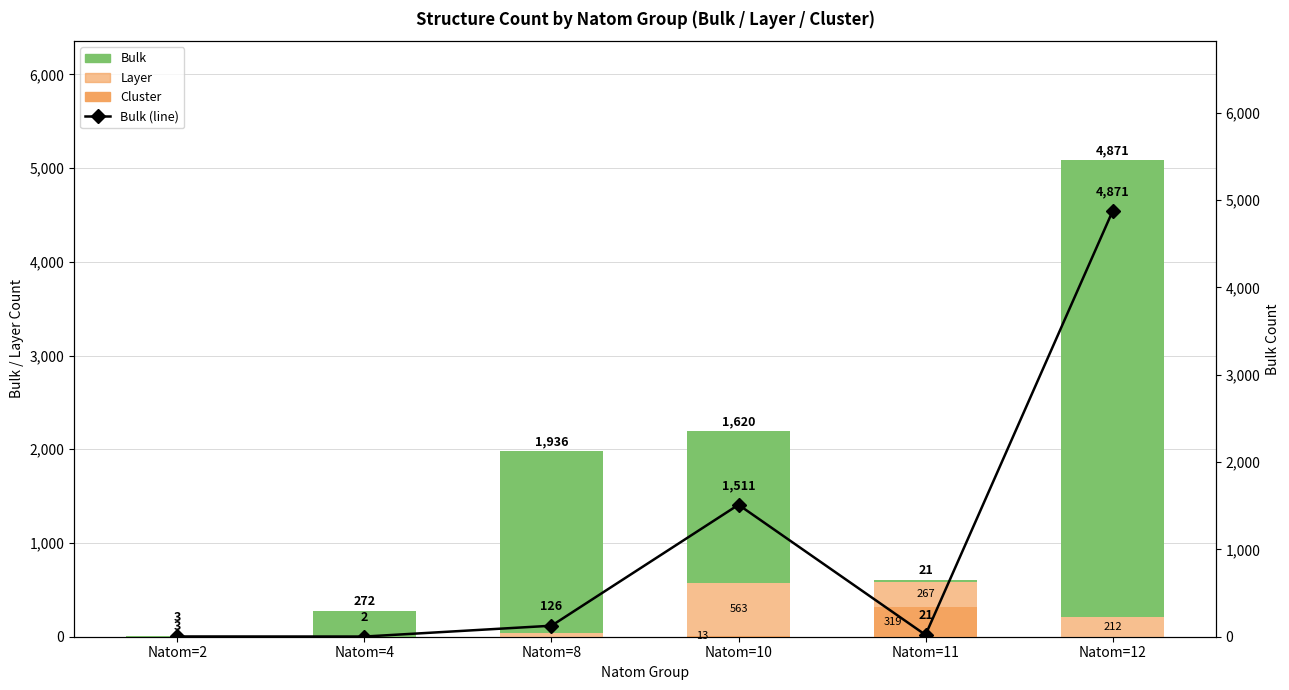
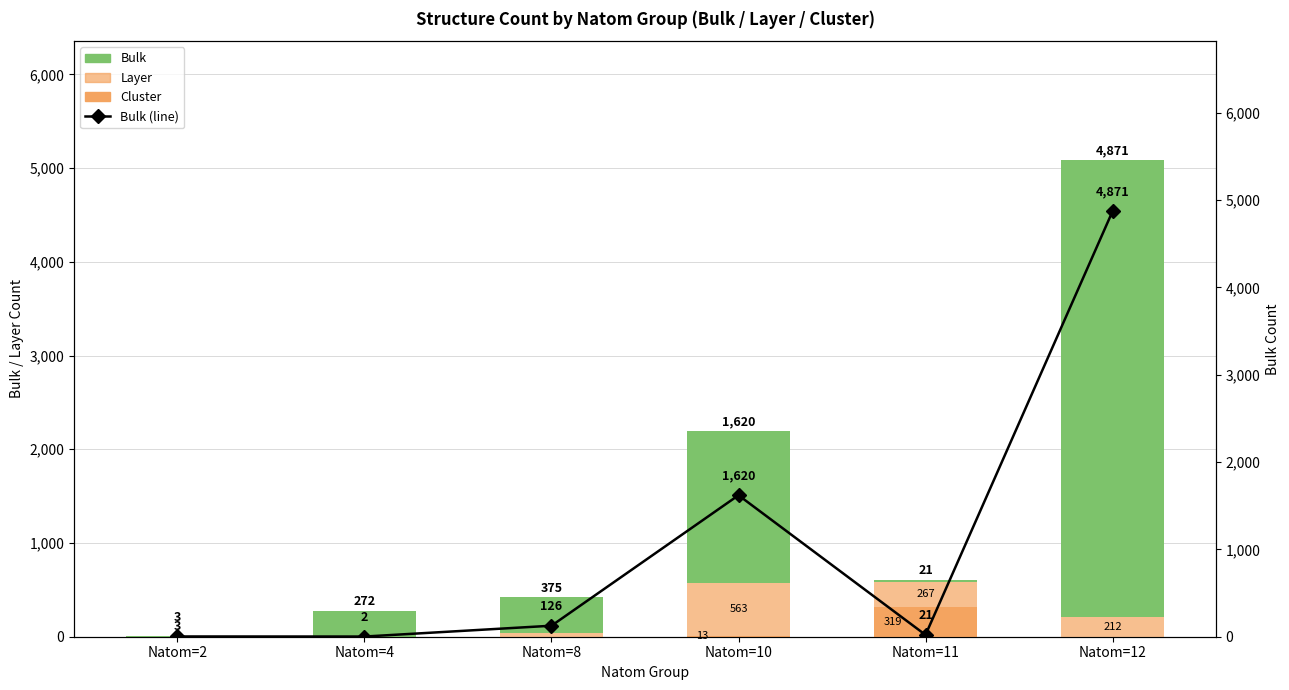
  {
    "Bulk": {
      "Natom=4": "272",
-     "Natom=8": "1,936",
+     "Natom=8": "375",
      "Natom=10": "1,620",
      "Natom=11": "21",
      "Natom=12": "4,871"
    },
    "Bulk (line)": {
      "Natom=4": "2",
      "Natom=8": "126",
-     "Natom=10": "1,511",
+     "Natom=10": "1,620",
      "Natom=11": "21"
    }
  }
